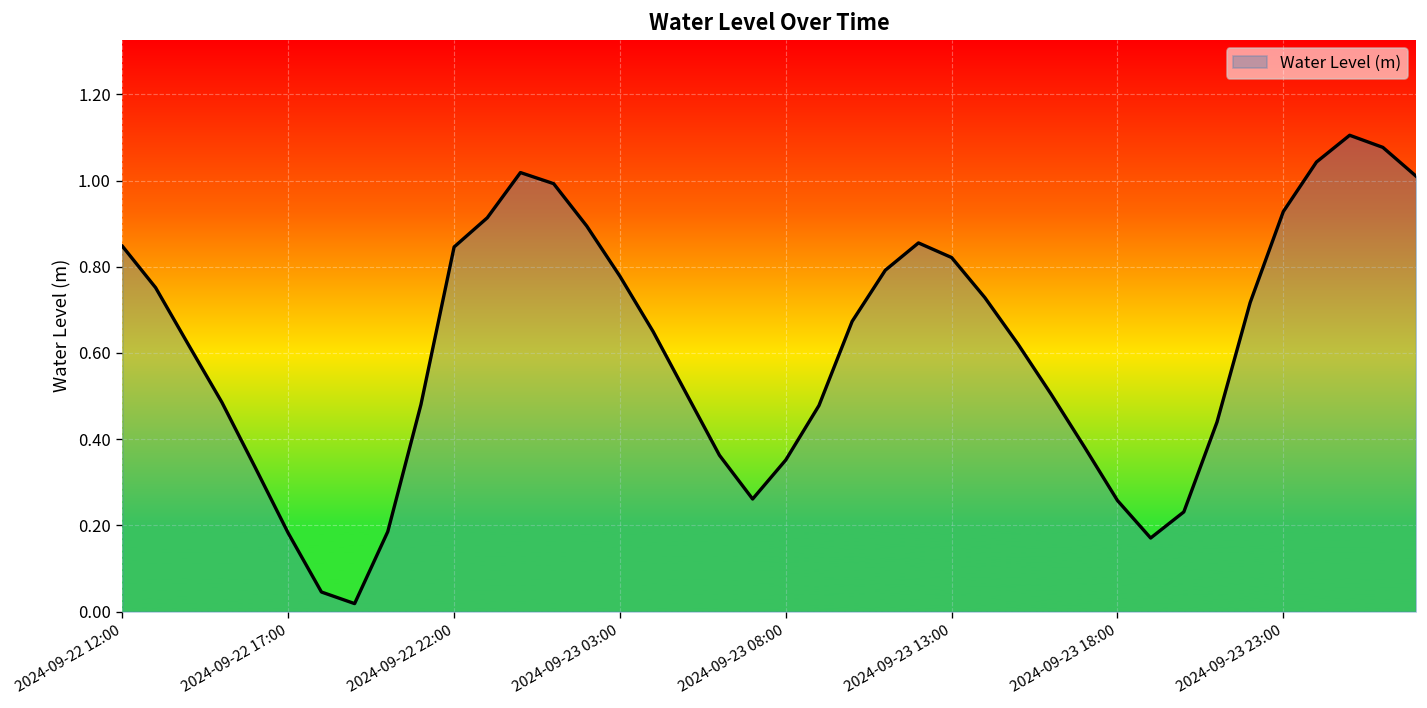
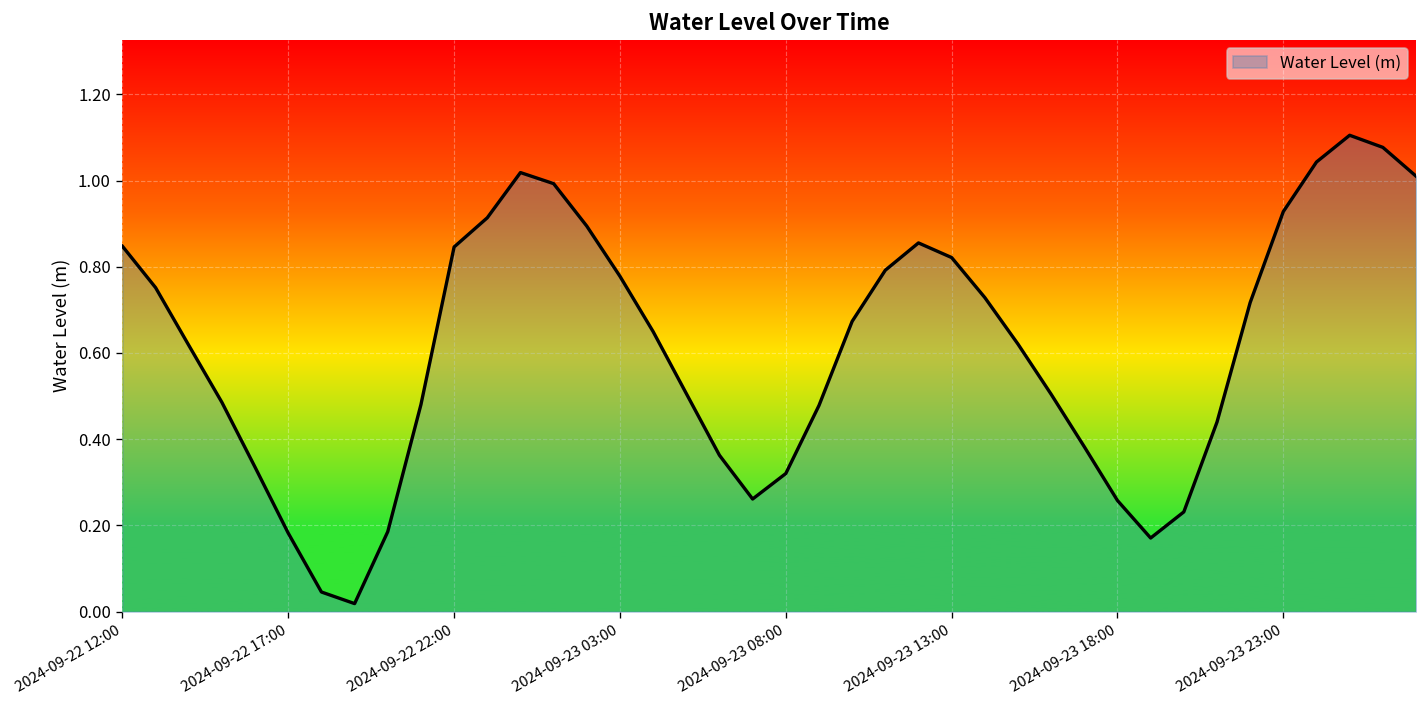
  {
    "2024-09-22 12:00": 0.85,
    "2024-09-22 17:00": 0.18,
    "2024-09-22 22:00": 0.85,
    "2024-09-23 03:00": 0.78,
-   "2024-09-23 08:00": 0.35,
+   "2024-09-23 08:00": 0.32,
    "2024-09-23 13:00": 0.82,
    "2024-09-23 18:00": 0.26,
    "2024-09-23 23:00": 0.93
  }
